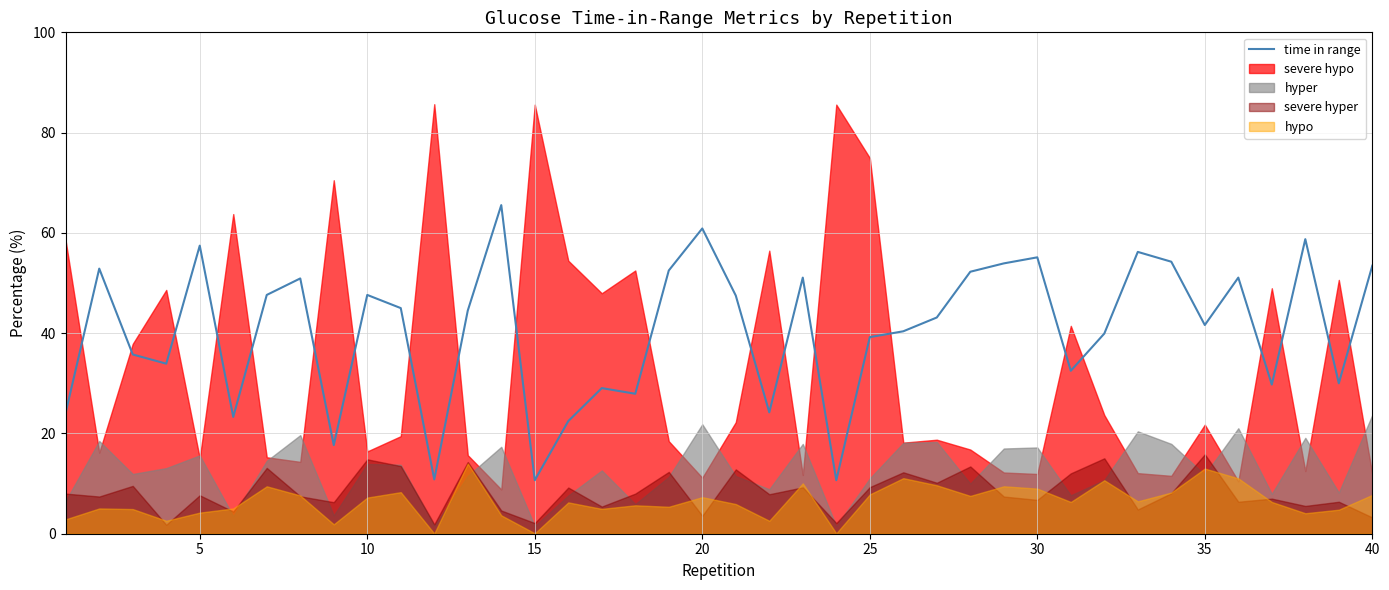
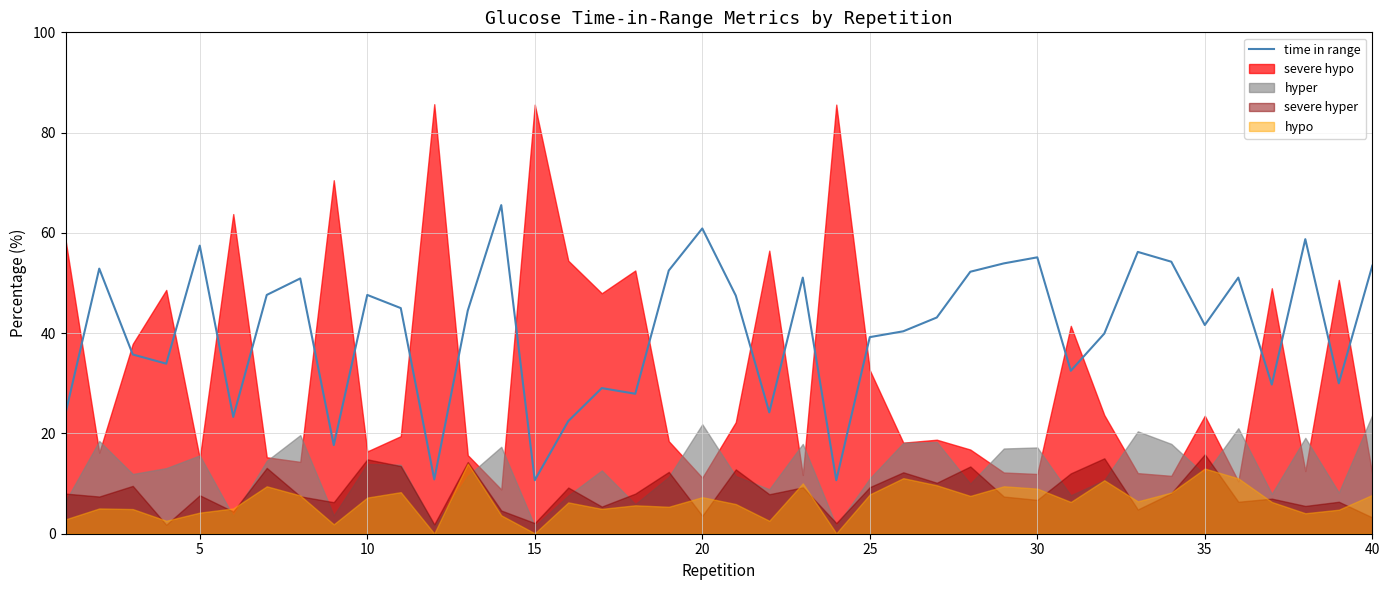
  {
    "time in range": {
      "5": 57,
      "10": 48,
      "15": 11,
      "20": 61,
      "25": 39,
      "30": 55,
      "35": 42,
      "40": 53
    },
    "severe hypo": {
      "5": 15,
      "10": 16,
      "15": 86,
      "20": 11,
-     "25": 75,
+     "25": 33,
      "30": 12,
-     "35": 22,
+     "35": 24,
      "40": 12
    },
    "hyper": {
      "5": 16,
      "10": 14,
      "15": 2,
      "20": 22,
      "25": 11,
      "30": 17,
      "35": 12,
      "40": 24
    },
    "severe hyper": {
      "5": 8,
      "10": 15,
      "15": 2,
      "20": 4,
      "25": 9,
      "30": 7,
      "35": 16,
      "40": 3
    },
    "hypo": {
      "5": 4,
      "10": 7,
      "20": 7,
      "25": 8,
      "30": 9,
      "35": 13,
      "40": 8
    }
  }
